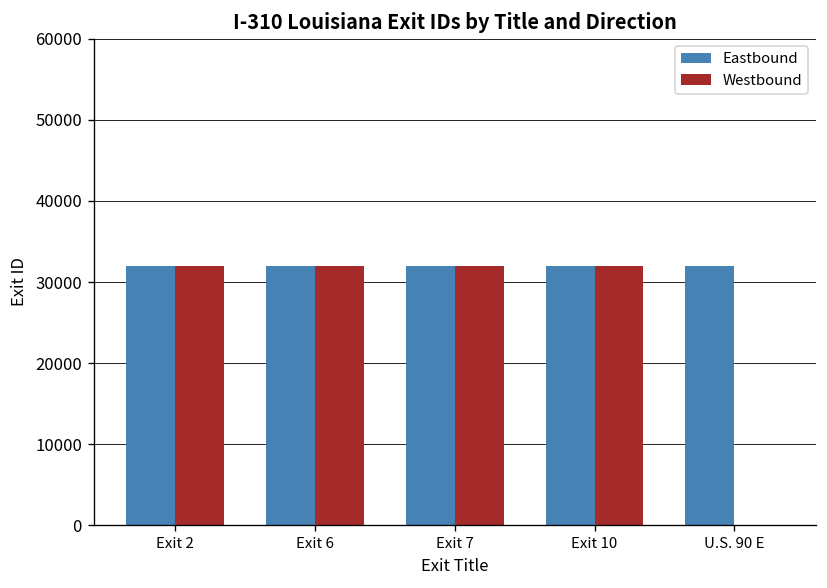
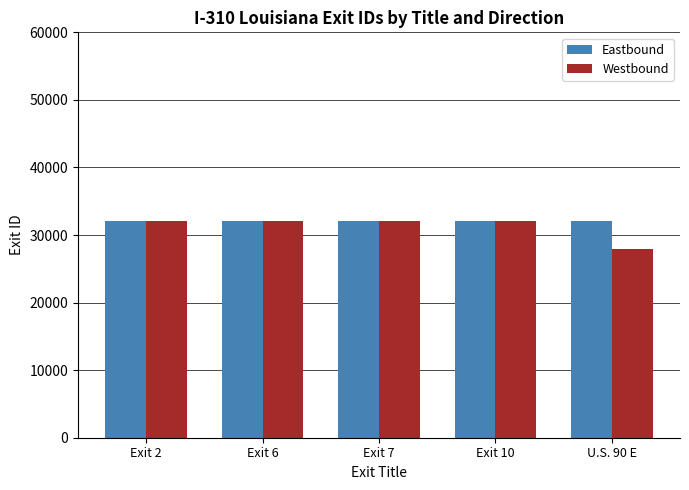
  {
    "Eastbound": {
      "Exit 2": 32000,
      "Exit 6": 32000,
      "Exit 7": 32000,
      "Exit 10": 32000,
      "U.S. 90 E": 32000
    },
    "Westbound": {
      "Exit 2": 32000,
      "Exit 6": 32000,
      "Exit 7": 32000,
      "Exit 10": 32000,
-     "U.S. 90 E": 0
+     "U.S. 90 E": 28000
    }
  }
